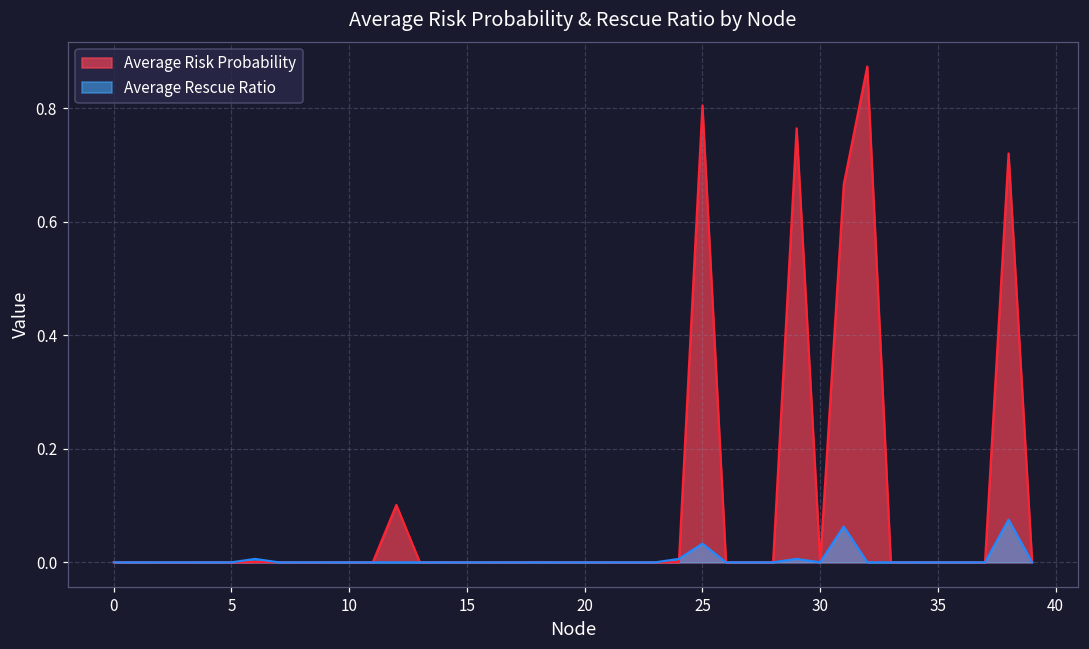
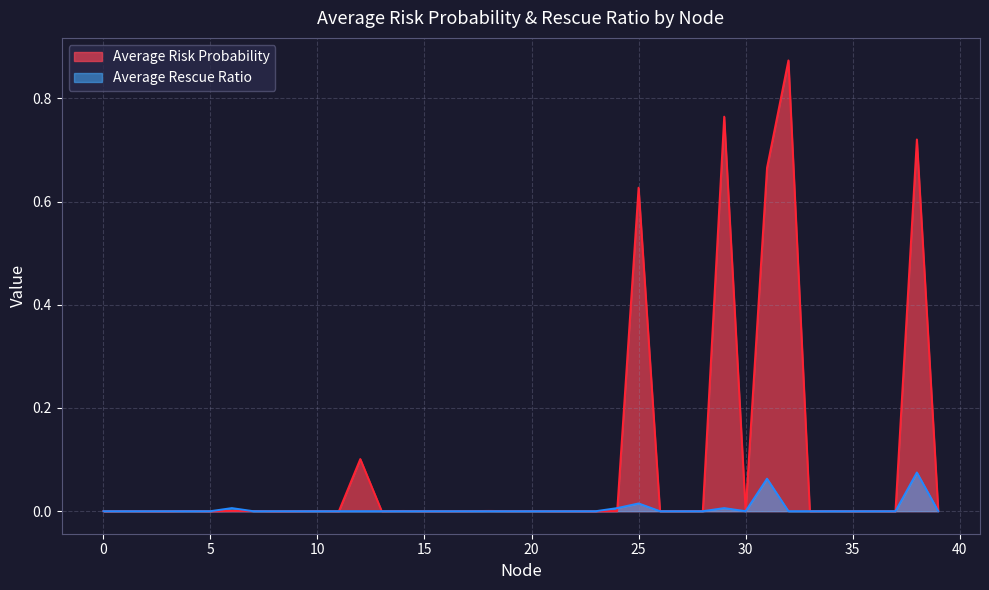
  {
    "Average Risk Probability": {
-     "25": 0.80
+     "25": 0.63
    },
    "Average Rescue Ratio": {
-     "25": 0.03
+     "25": 0.02
    }
  }
